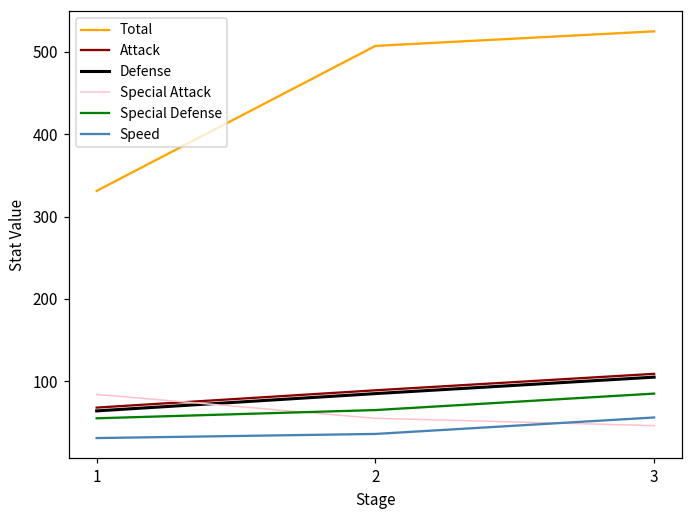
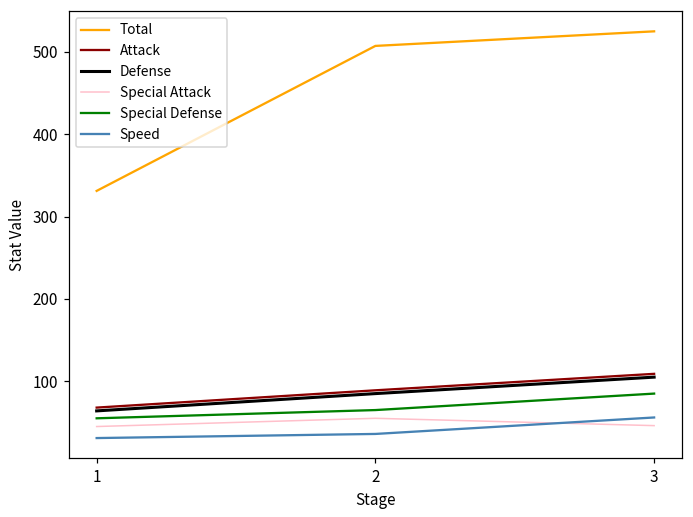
  {
    "Total": {
      "1": 330,
      "2": 510,
      "3": 530
    },
    "Attack": {
      "1": 70,
      "2": 90,
      "3": 110
    },
    "Defense": {
      "1": 60,
      "2": 90,
      "3": 110
    },
    "Special Attack": {
-     "1": 80,
+     "1": 50,
      "2": 60,
      "3": 50
    },
    "Special Defense": {
      "1": 60,
      "2": 70,
      "3": 90
    },
    "Speed": {
      "1": 30,
      "2": 40,
      "3": 60
    }
  }
